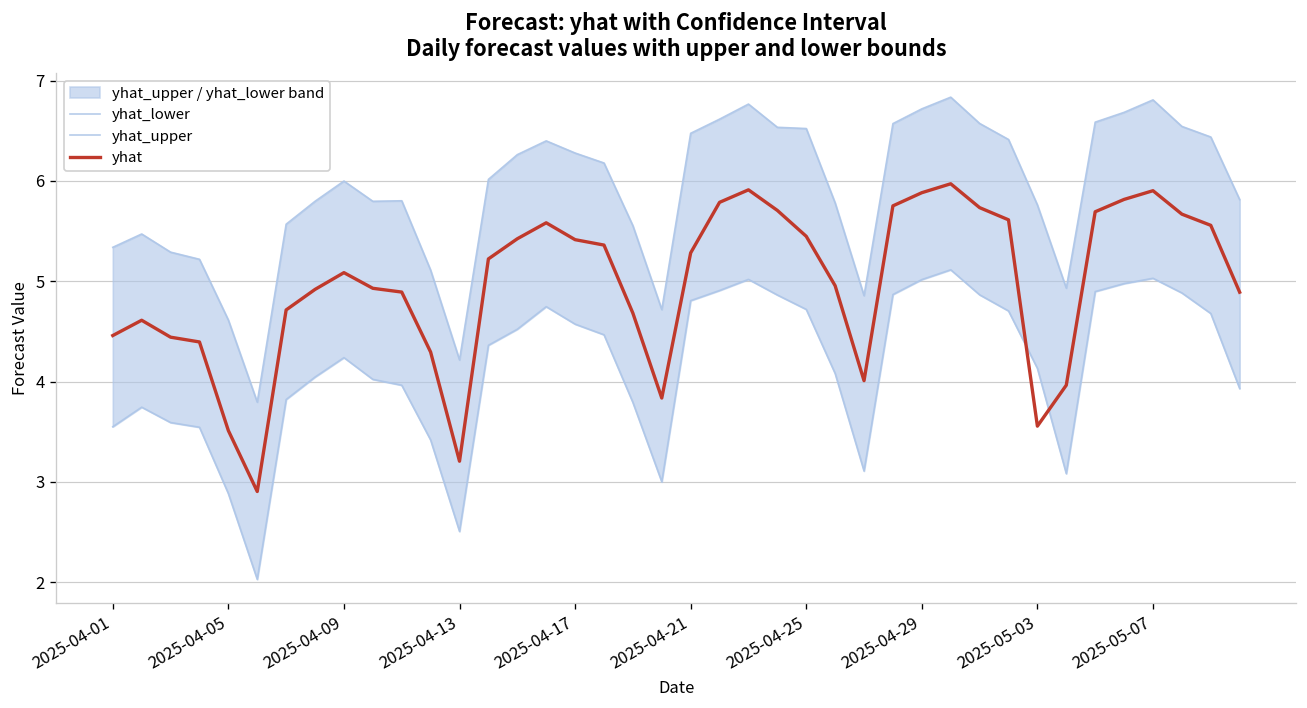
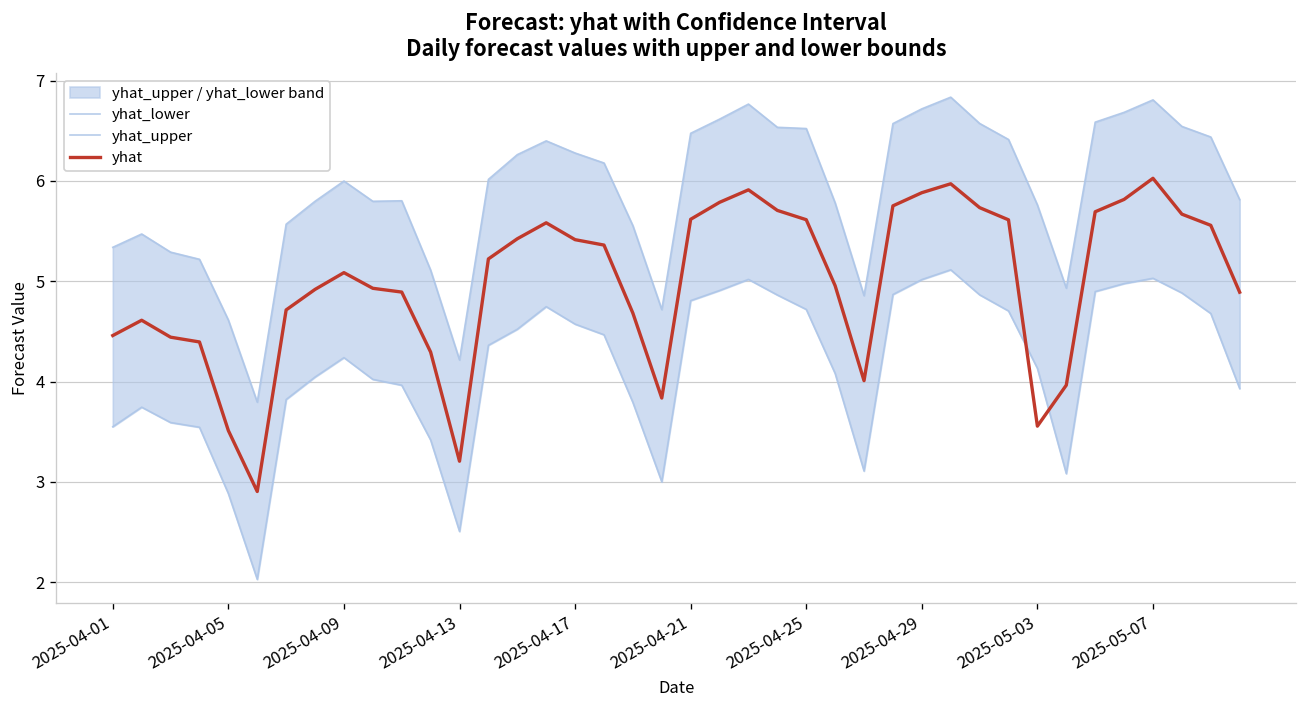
  {
    "yhat": {
      "2025-04-01": 4.5,
      "2025-04-05": 3.5,
      "2025-04-09": 5.1,
      "2025-04-13": 3.2,
      "2025-04-17": 5.4,
-     "2025-04-21": 5.3,
-     "2025-04-25": 5.4,
+     "2025-04-21": 5.6,
+     "2025-04-25": 5.6,
      "2025-04-29": 5.9,
      "2025-05-03": 3.6,
-     "2025-05-07": 5.9
+     "2025-05-07": 6.0
    }
  }
